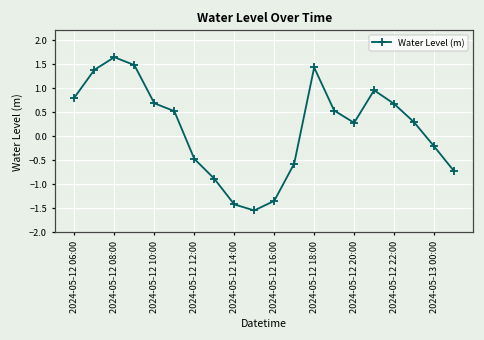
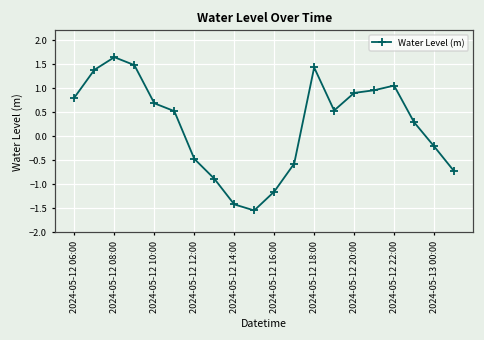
  {
    "2024-05-12 06:00": 0.8,
    "2024-05-12 08:00": 1.6,
    "2024-05-12 10:00": 0.7,
    "2024-05-12 12:00": -0.5,
    "2024-05-12 14:00": -1.4,
-   "2024-05-12 16:00": -1.4,
+   "2024-05-12 16:00": -1.2,
    "2024-05-12 18:00": 1.4,
-   "2024-05-12 20:00": 0.3,
-   "2024-05-12 22:00": 0.7,
+   "2024-05-12 20:00": 0.9,
+   "2024-05-12 22:00": 1.0,
    "2024-05-13 00:00": -0.2
  }
